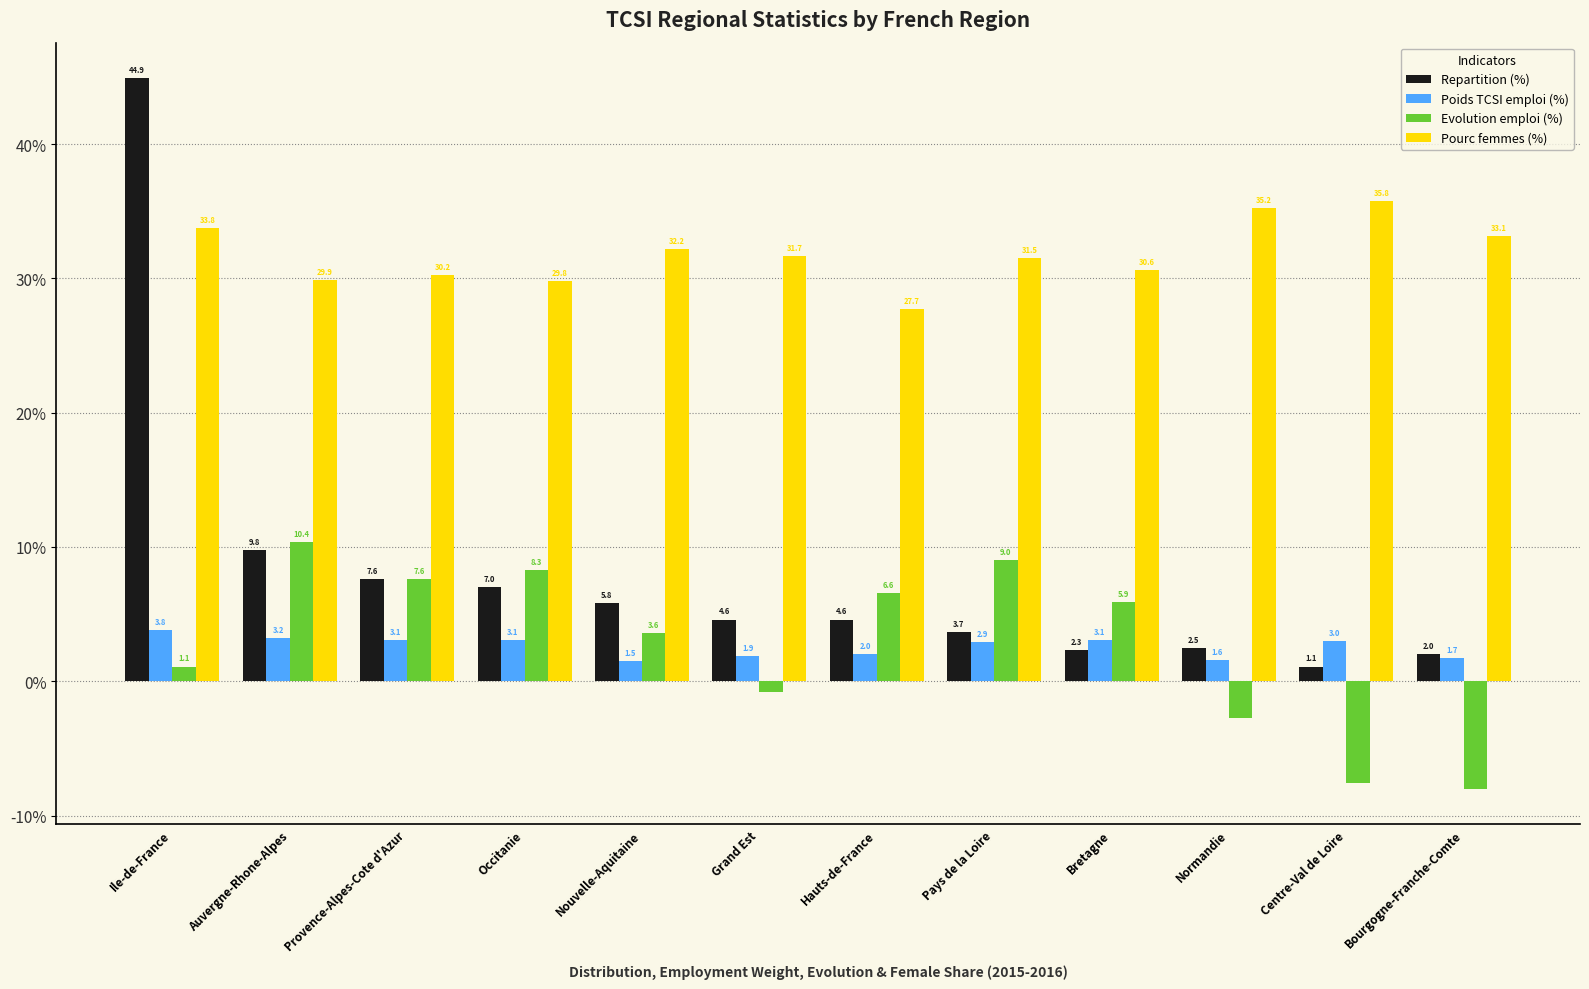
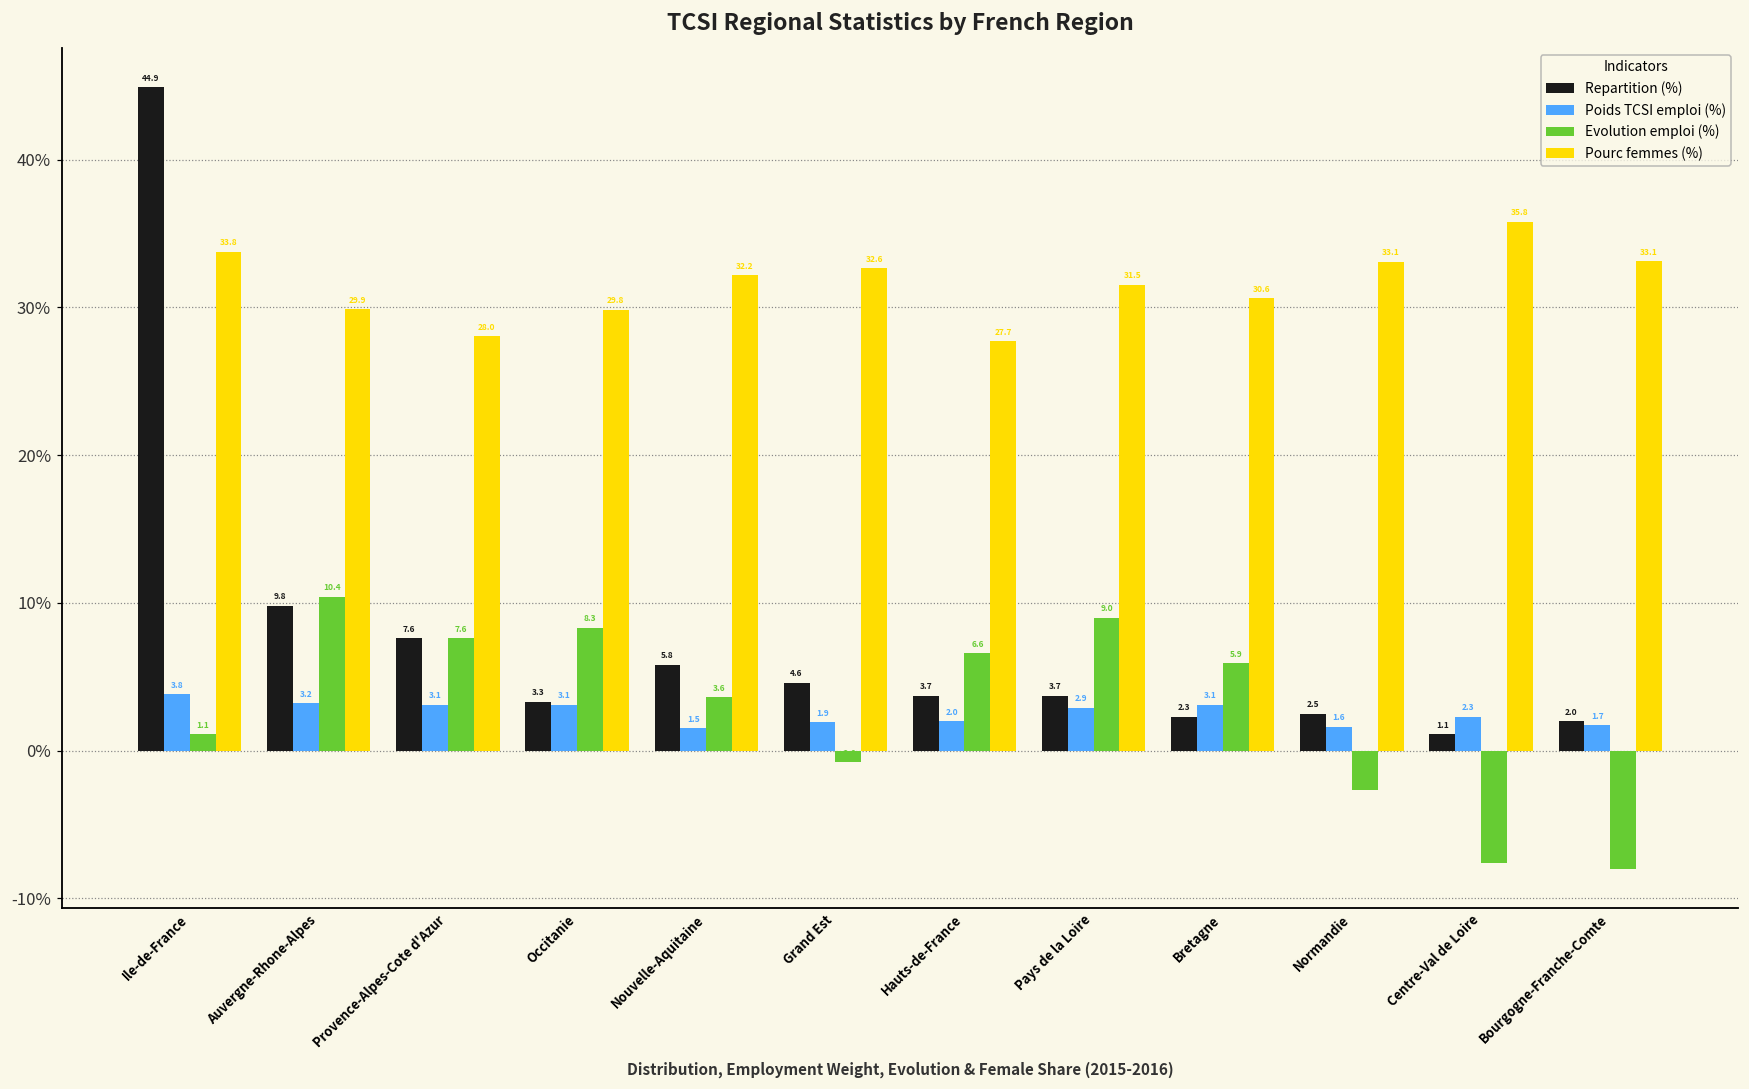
  {
    "Repartition (%)": {
      "Ile-de-France": 44.9,
      "Auvergne-Rhone-Alpes": 9.8,
      "Provence-Alpes-Cote d'Azur": 7.6,
-     "Occitanie": 7.0,
+     "Occitanie": 3.3,
      "Nouvelle-Aquitaine": 5.8,
      "Grand Est": 4.6,
-     "Hauts-de-France": 4.6,
+     "Hauts-de-France": 3.7,
      "Pays de la Loire": 3.7,
      "Bretagne": 2.3,
      "Normandie": 2.5,
      "Centre-Val de Loire": 1.1,
      "Bourgogne-Franche-Comte": 2.0
    },
    "Poids TCSI emploi (%)": {
      "Ile-de-France": 3.8,
      "Auvergne-Rhone-Alpes": 3.2,
      "Provence-Alpes-Cote d'Azur": 3.1,
      "Occitanie": 3.1,
      "Nouvelle-Aquitaine": 1.5,
      "Grand Est": 1.9,
      "Hauts-de-France": 2.0,
      "Pays de la Loire": 2.9,
      "Bretagne": 3.1,
      "Normandie": 1.6,
-     "Centre-Val de Loire": 3.0,
+     "Centre-Val de Loire": 2.3,
      "Bourgogne-Franche-Comte": 1.7
    },
    "Evolution emploi (%)": {
      "Ile-de-France": 1.1,
      "Auvergne-Rhone-Alpes": 10.4,
      "Provence-Alpes-Cote d'Azur": 7.6,
      "Occitanie": 8.3,
      "Nouvelle-Aquitaine": 3.6,
      "Hauts-de-France": 6.6,
      "Pays de la Loire": 9.0,
      "Bretagne": 5.9
    },
    "Pourc femmes (%)": {
      "Ile-de-France": 33.8,
      "Auvergne-Rhone-Alpes": 29.9,
-     "Provence-Alpes-Cote d'Azur": 30.2,
+     "Provence-Alpes-Cote d'Azur": 28.0,
      "Occitanie": 29.8,
      "Nouvelle-Aquitaine": 32.2,
-     "Grand Est": 31.7,
+     "Grand Est": 32.6,
      "Hauts-de-France": 27.7,
      "Pays de la Loire": 31.5,
      "Bretagne": 30.6,
-     "Normandie": 35.2,
+     "Normandie": 33.1,
      "Centre-Val de Loire": 35.8,
      "Bourgogne-Franche-Comte": 33.1
    }
  }
